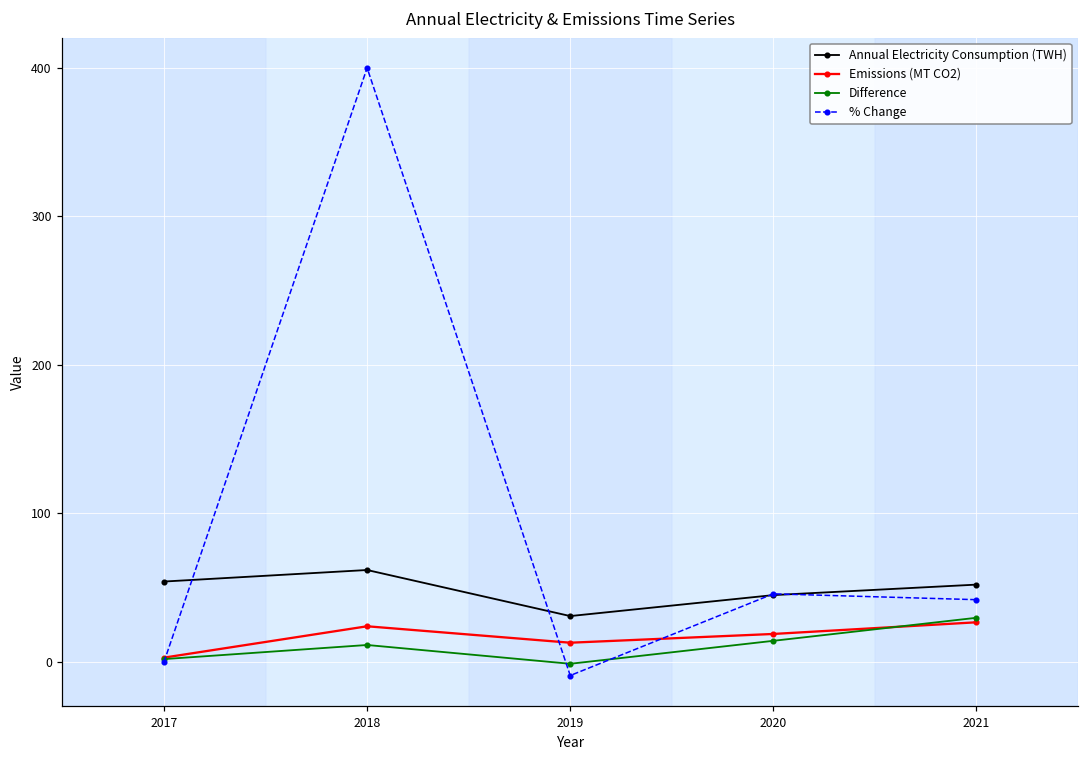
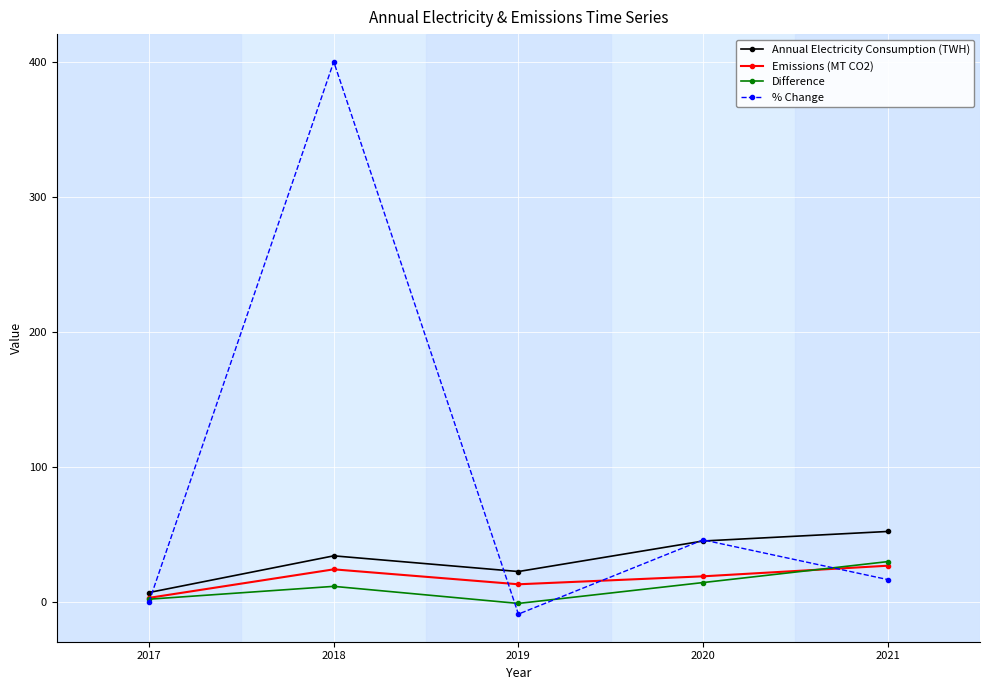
  {
    "Annual Electricity Consumption (TWH)": {
-     "2017": 54,
-     "2018": 62,
-     "2019": 31,
+     "2017": 7,
+     "2018": 34,
+     "2019": 22,
      "2021": 52
    },
    "Emissions (MT CO2)": {
      "2018": 24,
      "2019": 13,
      "2020": 19,
      "2021": 27
    },
    "Difference": {
      "2018": 11,
      "2019": -1,
      "2020": 14,
      "2021": 30
    },
    "% Change": {
      "2018": 400,
      "2019": -9,
-     "2021": 42
+     "2021": 16
    }
  }
